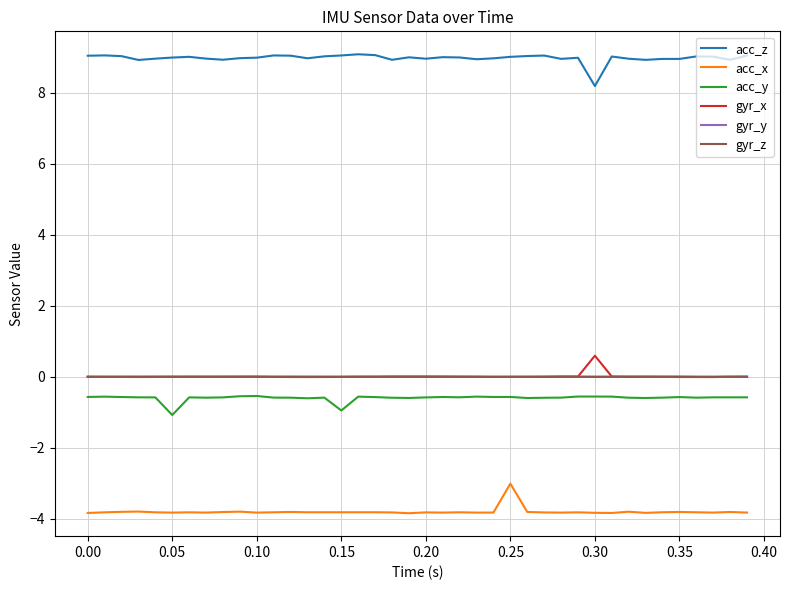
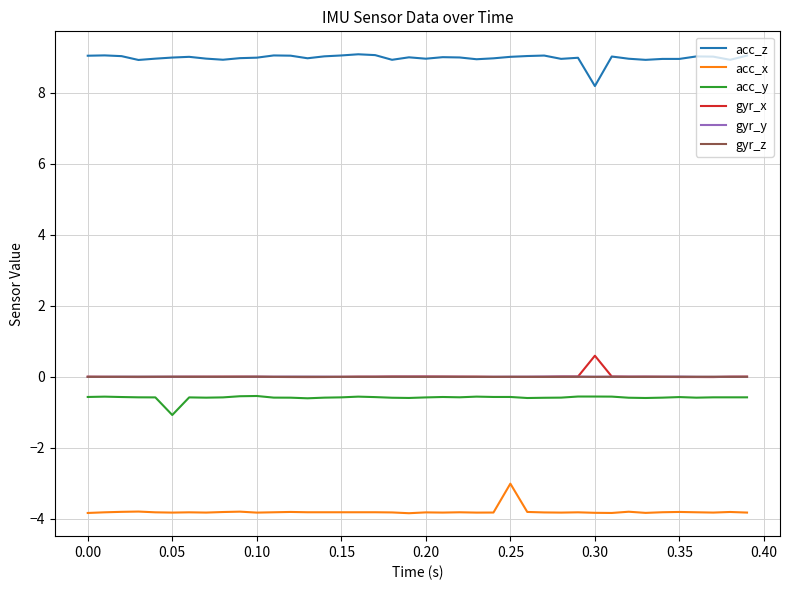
  {
    "acc_z": {
      "0.00": 9.1,
      "0.05": 9.0,
      "0.10": 9.0,
      "0.15": 9.1,
      "0.20": 9.0,
      "0.25": 9.0,
      "0.30": 8.2,
      "0.35": 9.0
    },
    "acc_x": {
      "0.00": -3.8,
      "0.05": -3.8,
      "0.10": -3.8,
      "0.15": -3.8,
      "0.20": -3.8,
      "0.25": -3.0,
      "0.30": -3.8,
      "0.35": -3.8
    },
    "acc_y": {
      "0.00": -0.6,
      "0.05": -1.1,
      "0.10": -0.5,
-     "0.15": -1.0,
+     "0.15": -0.6,
      "0.20": -0.6,
      "0.25": -0.6,
      "0.30": -0.6,
      "0.35": -0.6
    },
    "gyr_x": {
      "0.30": 0.6
    },
    "gyr_z": {
      "0.30": 0.0
    }
  }
